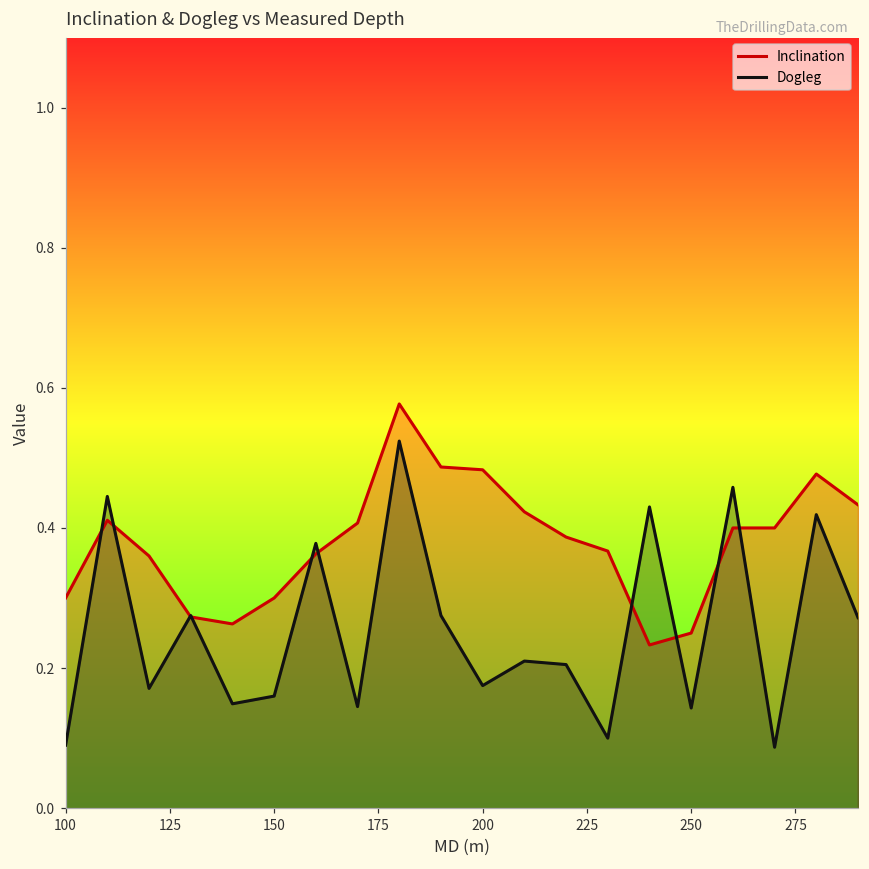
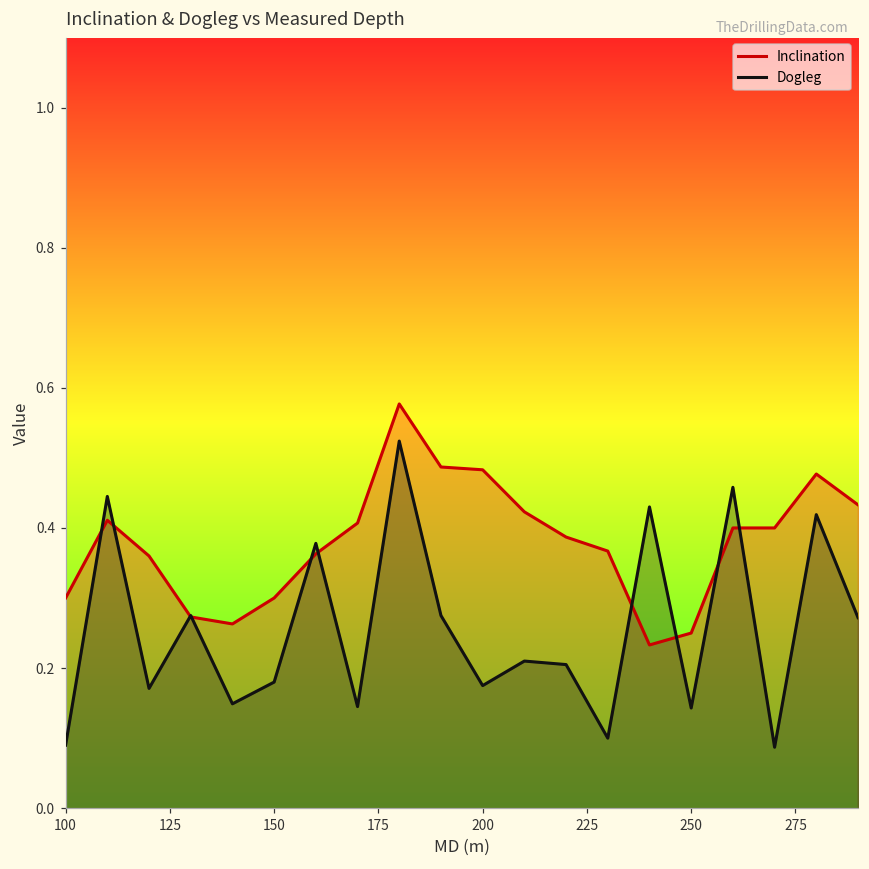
  {
    "Dogleg": {
      "100": 0.09,
-     "150": 0.16,
+     "150": 0.18,
      "200": 0.18,
      "250": 0.14
    }
  }
